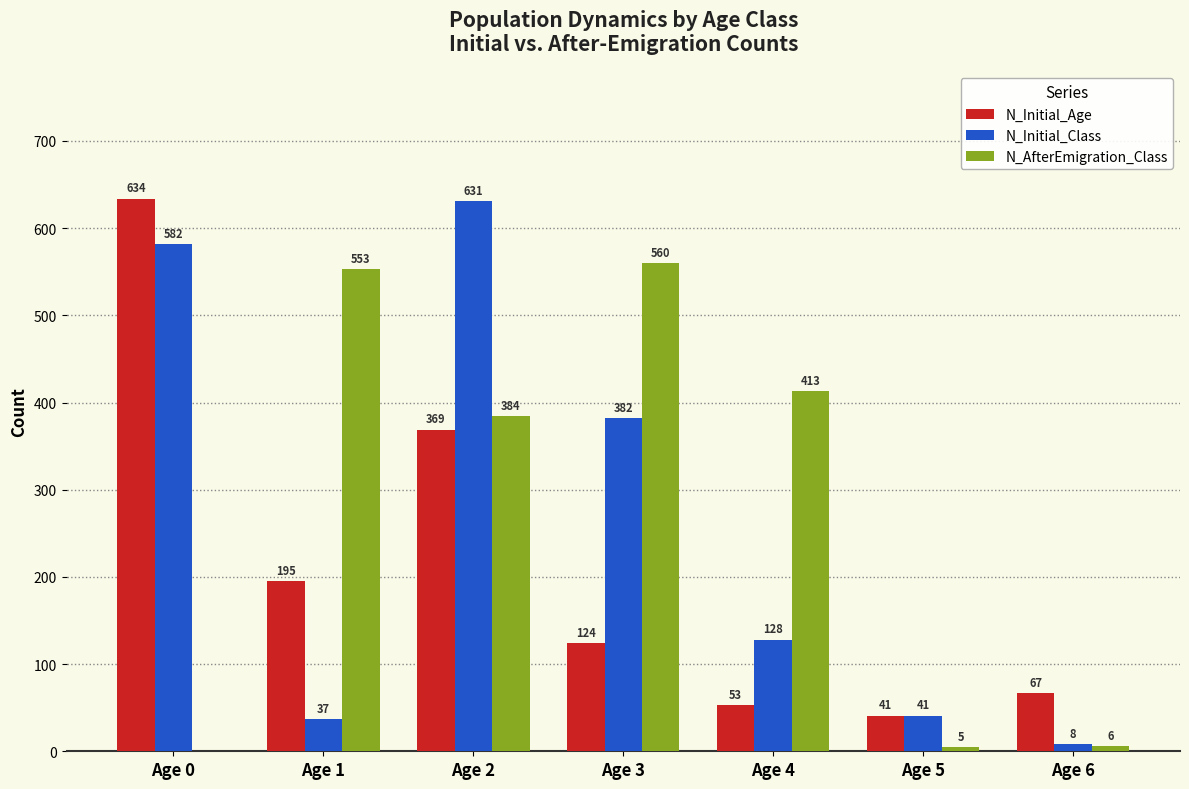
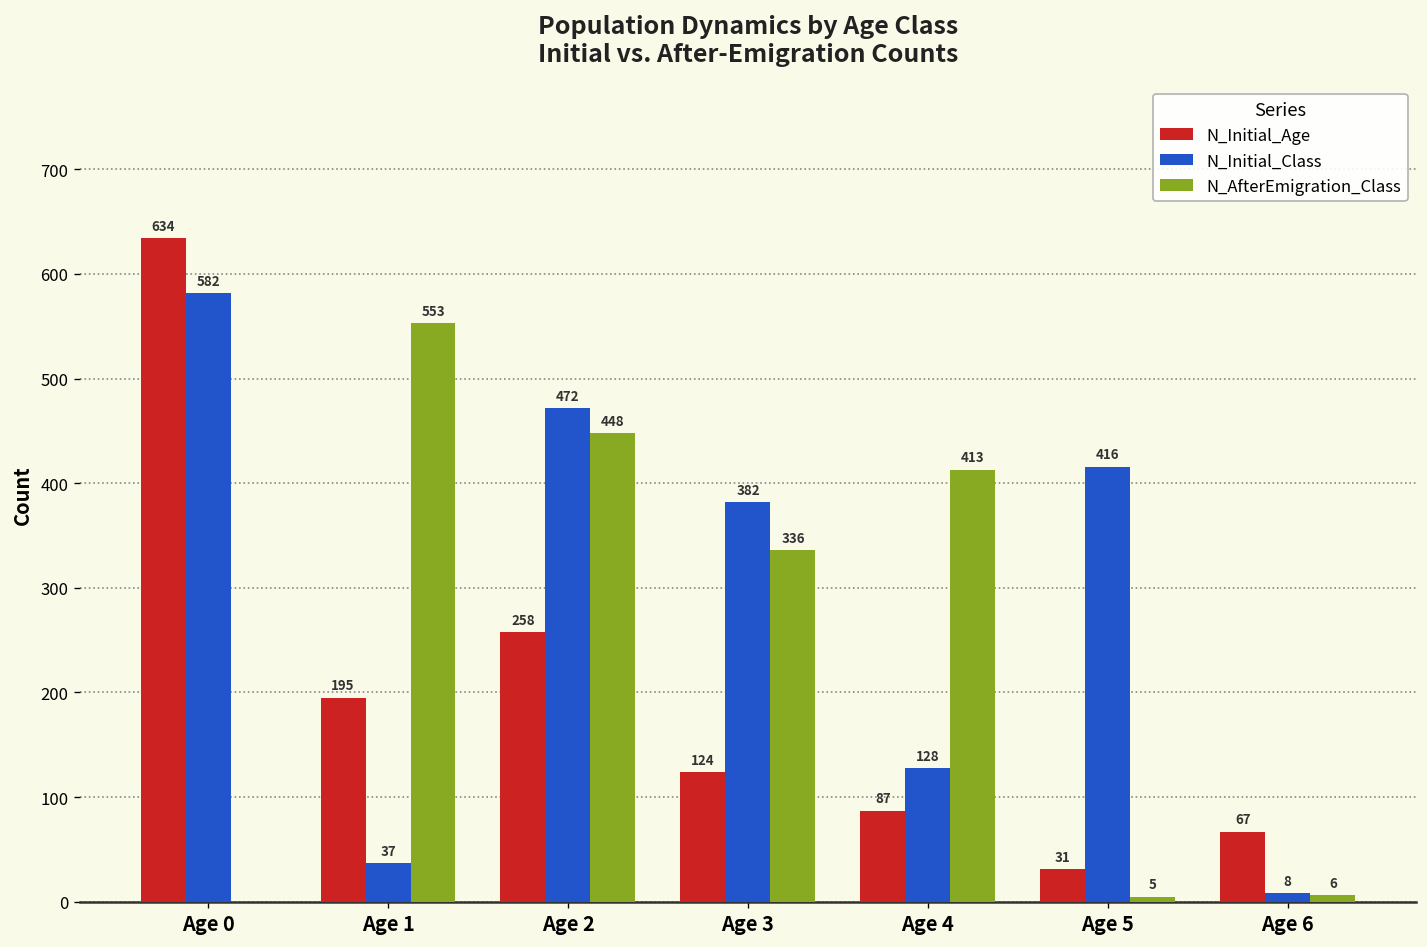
  {
    "N_Initial_Age": {
      "Age 0": 634,
      "Age 1": 195,
-     "Age 2": 369,
+     "Age 2": 258,
      "Age 3": 124,
-     "Age 4": 53,
-     "Age 5": 41,
+     "Age 4": 87,
+     "Age 5": 31,
      "Age 6": 67
    },
    "N_Initial_Class": {
      "Age 0": 582,
      "Age 1": 37,
-     "Age 2": 631,
+     "Age 2": 472,
      "Age 3": 382,
      "Age 4": 128,
-     "Age 5": 41,
+     "Age 5": 416,
      "Age 6": 8
    },
    "N_AfterEmigration_Class": {
      "Age 1": 553,
-     "Age 2": 384,
-     "Age 3": 560,
+     "Age 2": 448,
+     "Age 3": 336,
      "Age 4": 413,
      "Age 5": 5,
      "Age 6": 6
    }
  }
